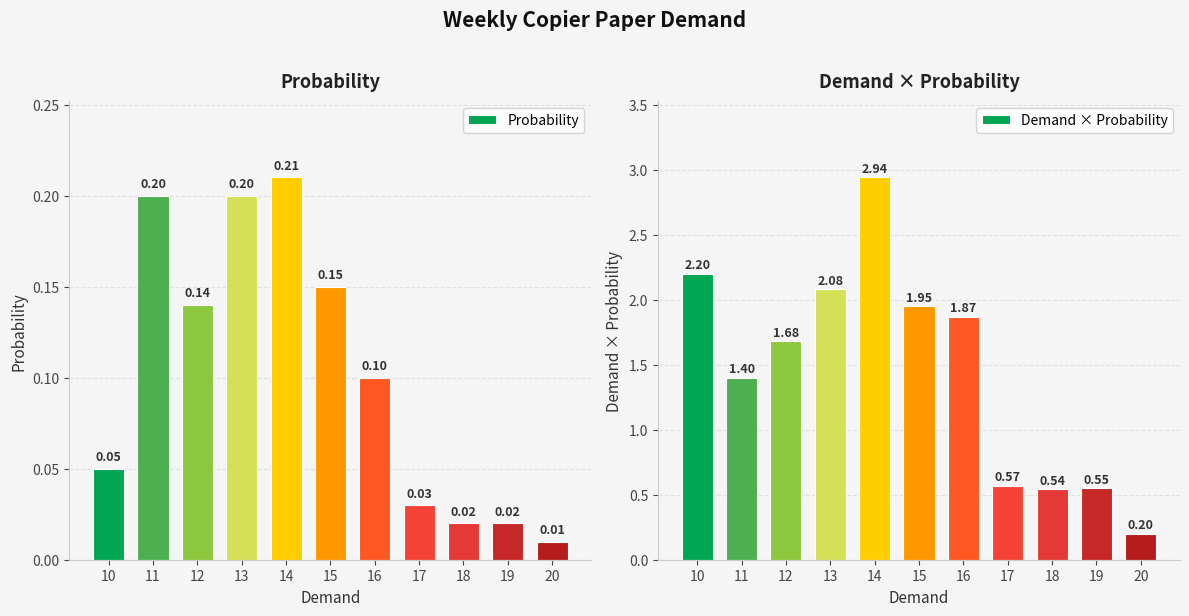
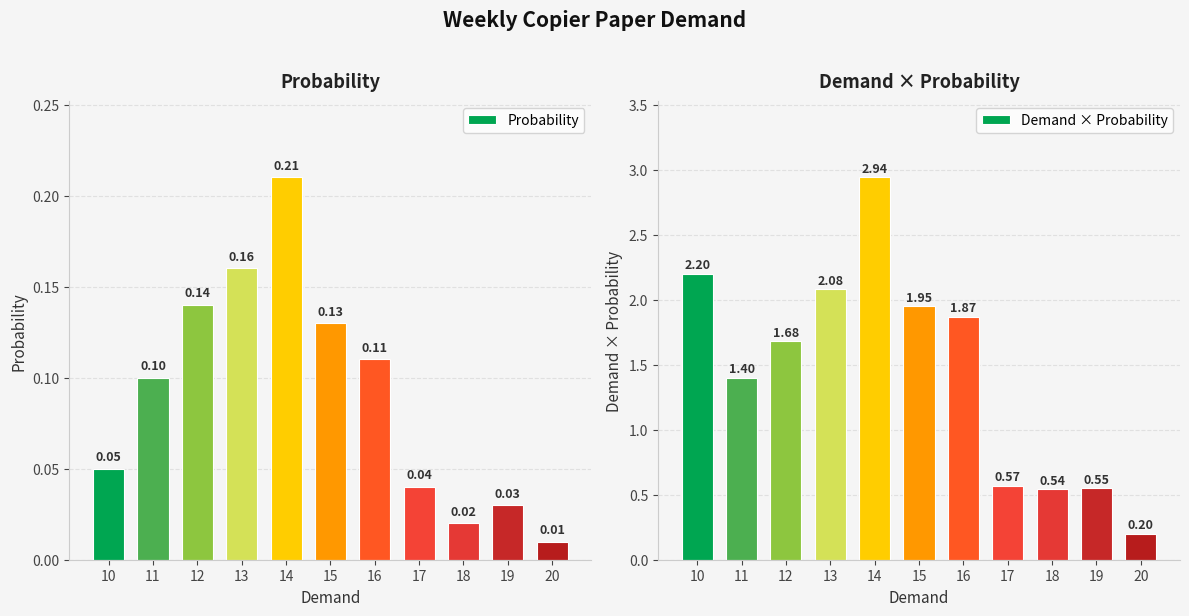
  {
    "Probability": {
      "10": 0.05,
-     "11": 0.20,
+     "11": 0.10,
      "12": 0.14,
-     "13": 0.20,
+     "13": 0.16,
      "14": 0.21,
-     "15": 0.15,
-     "16": 0.10,
-     "17": 0.03,
+     "15": 0.13,
+     "16": 0.11,
+     "17": 0.04,
      "18": 0.02,
-     "19": 0.02,
+     "19": 0.03,
      "20": 0.01
    },
    "Demand × Probability": {
      "10": 2.20,
      "11": 1.40,
      "12": 1.68,
      "13": 2.08,
      "14": 2.94,
      "15": 1.95,
      "16": 1.87,
      "17": 0.57,
      "18": 0.54,
      "19": 0.55,
      "20": 0.20
    }
  }
